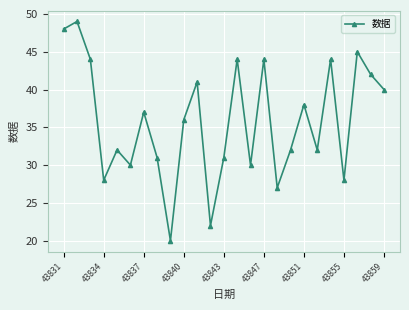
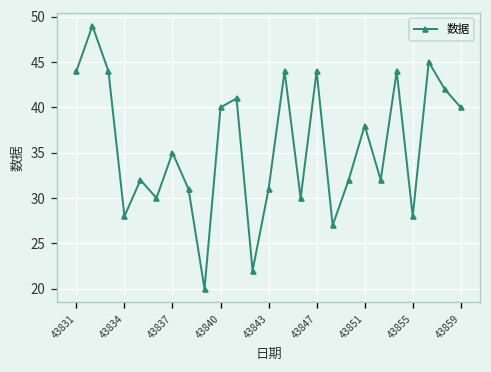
  {
-   "43831": 48,
+   "43831": 44,
    "43834": 28,
-   "43837": 37,
-   "43840": 36,
+   "43837": 35,
+   "43840": 40,
    "43843": 31,
    "43847": 44,
    "43851": 38,
    "43855": 28,
    "43859": 40
  }
